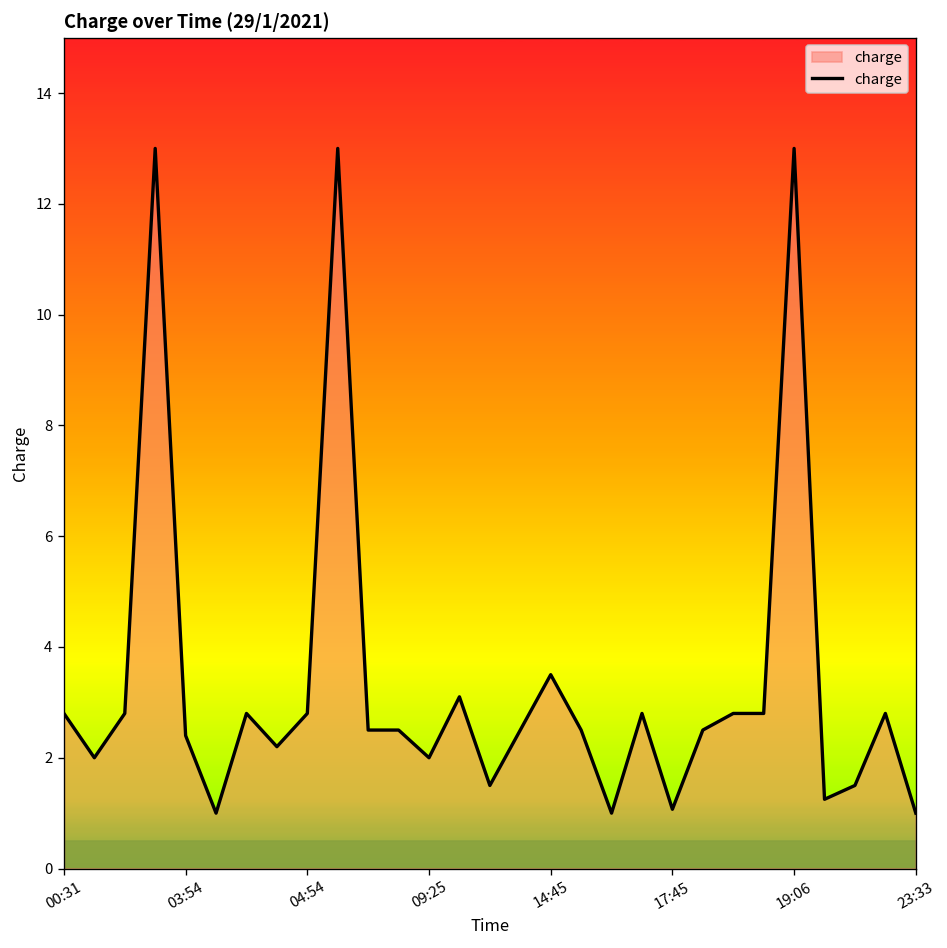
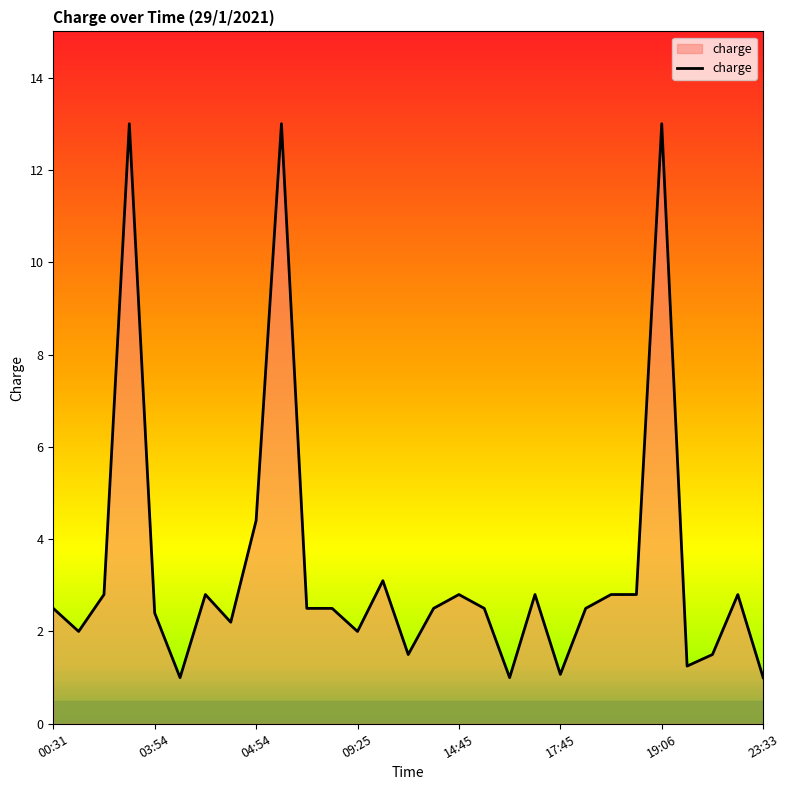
  {
-   "00:31": 2.8,
+   "00:31": 2.5,
    "03:54": 2.4,
-   "04:54": 2.8,
+   "04:54": 4.4,
    "09:25": 2.0,
-   "14:45": 3.5,
+   "14:45": 2.8,
    "17:45": 1.1,
    "19:06": 13.0,
    "23:33": 1.0
  }
